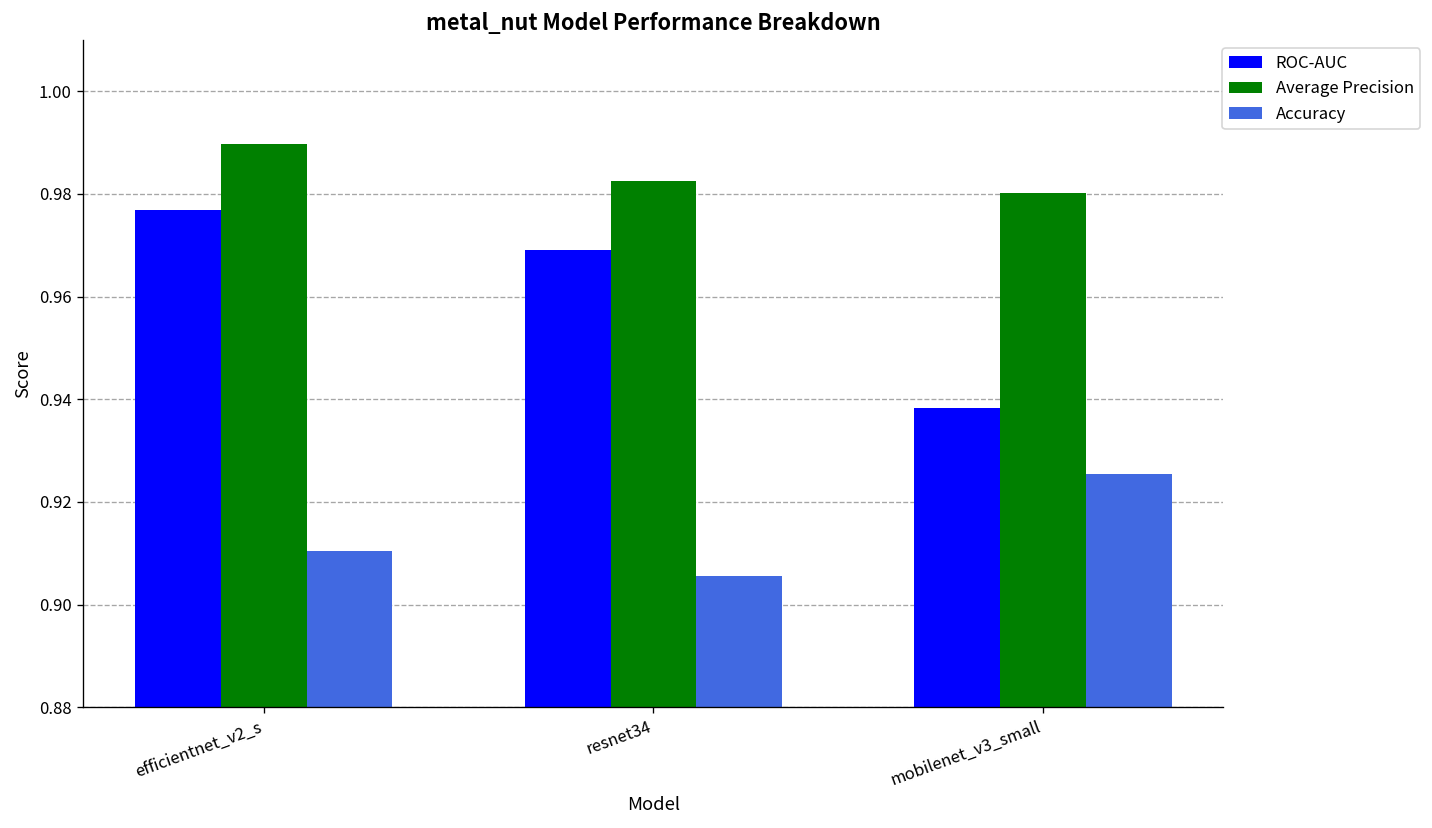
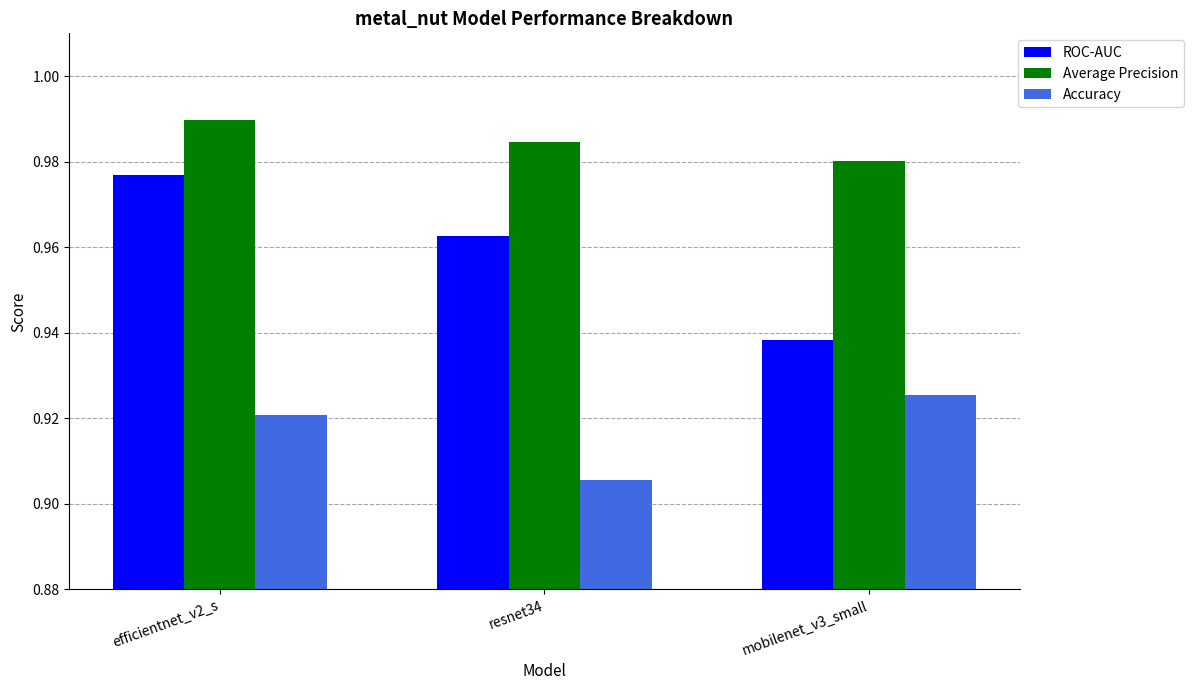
  {
    "ROC-AUC": {
      "efficientnet_v2_s": 0.977,
-     "resnet34": 0.969,
+     "resnet34": 0.963,
      "mobilenet_v3_small": 0.938
    },
    "Average Precision": {
      "efficientnet_v2_s": 0.990,
-     "resnet34": 0.983,
+     "resnet34": 0.985,
      "mobilenet_v3_small": 0.980
    },
    "Accuracy": {
-     "efficientnet_v2_s": 0.910,
+     "efficientnet_v2_s": 0.921,
      "resnet34": 0.906,
      "mobilenet_v3_small": 0.925
    }
  }
